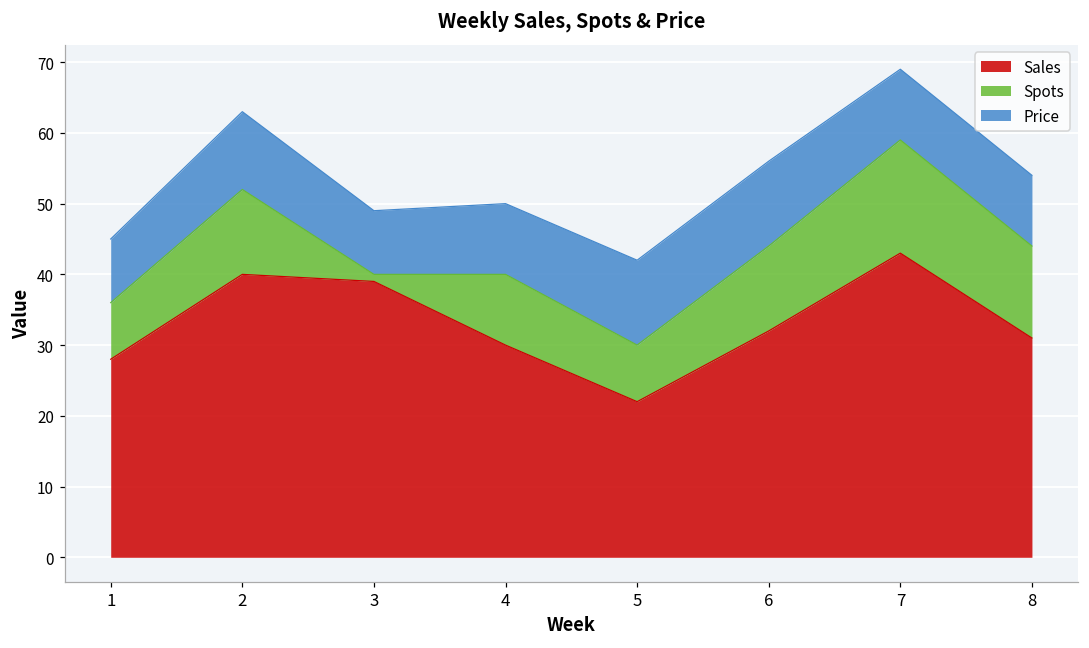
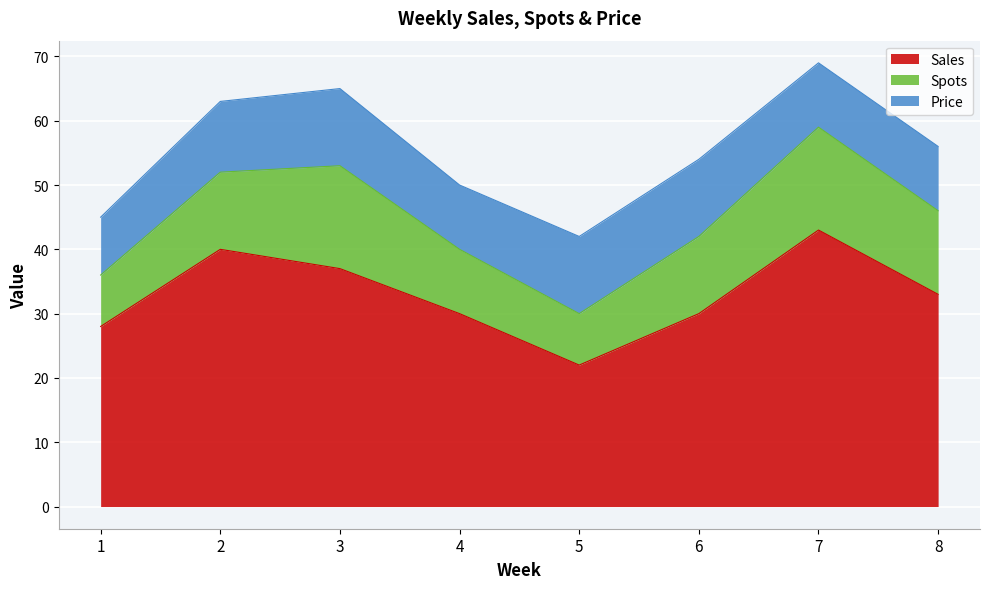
  {
    "Sales": {
      "1": 28,
      "2": 40,
-     "3": 39,
+     "3": 37,
      "4": 30,
      "5": 22,
-     "6": 32,
+     "6": 30,
      "7": 43,
-     "8": 31
+     "8": 33
    },
    "Spots": {
      "1": 8,
      "2": 12,
-     "3": 1,
+     "3": 16,
      "4": 10,
      "5": 8,
      "6": 12,
      "7": 16,
      "8": 13
    },
    "Price": {
      "1": 9,
      "2": 11,
-     "3": 9,
+     "3": 12,
      "4": 10,
      "5": 12,
      "6": 12,
      "7": 10,
      "8": 10
    }
  }
